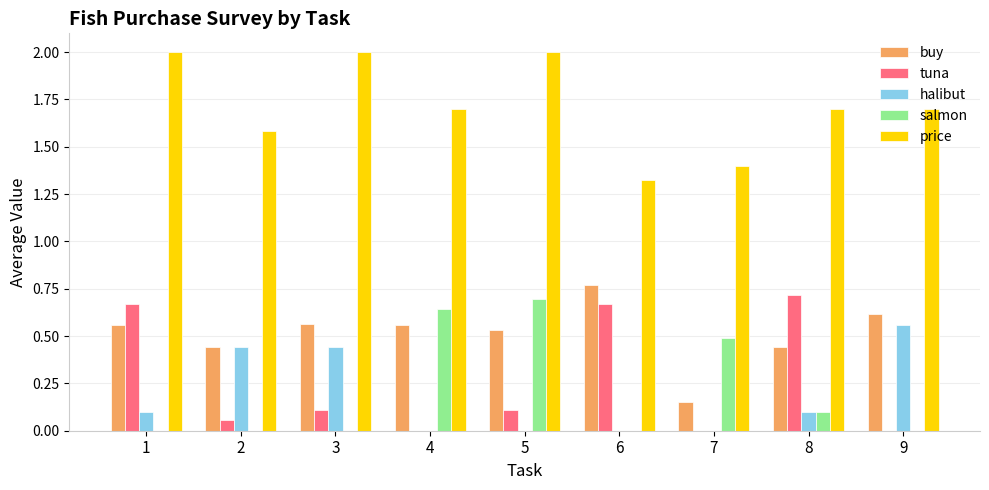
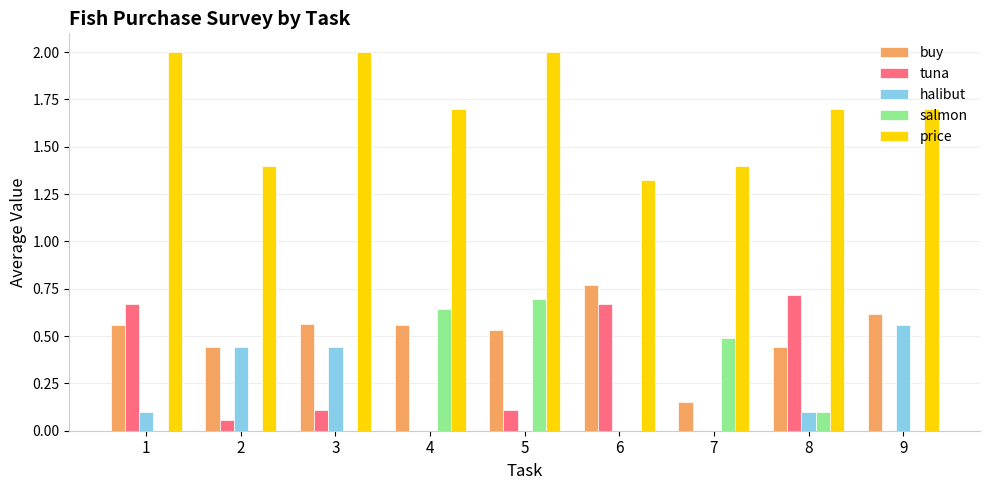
  {
    "buy": {
      "1": 0.56,
      "2": 0.44,
      "3": 0.57,
      "4": 0.56,
      "5": 0.53,
      "6": 0.77,
      "7": 0.15,
      "8": 0.44,
      "9": 0.62
    },
    "tuna": {
      "1": 0.67,
      "2": 0.06,
      "3": 0.11,
      "4": 0.00,
      "5": 0.11,
      "6": 0.67,
      "7": 0.00,
      "8": 0.72,
      "9": 0.00
    },
    "halibut": {
      "1": 0.10,
      "2": 0.44,
      "3": 0.44,
      "4": 0.00,
      "5": 0.00,
      "6": 0.00,
      "7": 0.00,
      "8": 0.10,
      "9": 0.56
    },
    "salmon": {
      "1": 0.00,
      "2": 0.00,
      "3": 0.00,
      "4": 0.64,
      "5": 0.70,
      "6": 0.00,
      "7": 0.49,
      "8": 0.10,
      "9": 0.00
    },
    "price": {
      "1": 2.00,
-     "2": 1.58,
+     "2": 1.40,
      "3": 2.00,
      "4": 1.70,
      "5": 2.00,
      "6": 1.33,
      "7": 1.40,
      "8": 1.70,
      "9": 1.70
    }
  }
